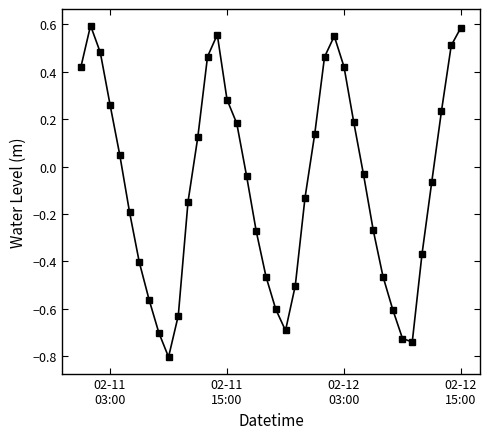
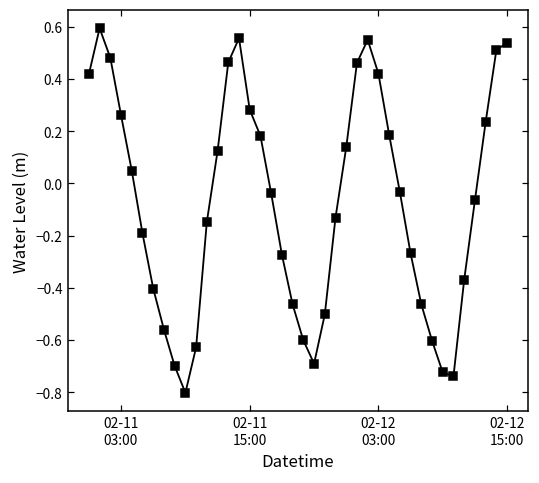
  {
    "02-11 03:00": 0.26,
    "02-11 15:00": 0.28,
    "02-12 03:00": 0.42,
-   "02-12 15:00": 0.59
+   "02-12 15:00": 0.54
  }
